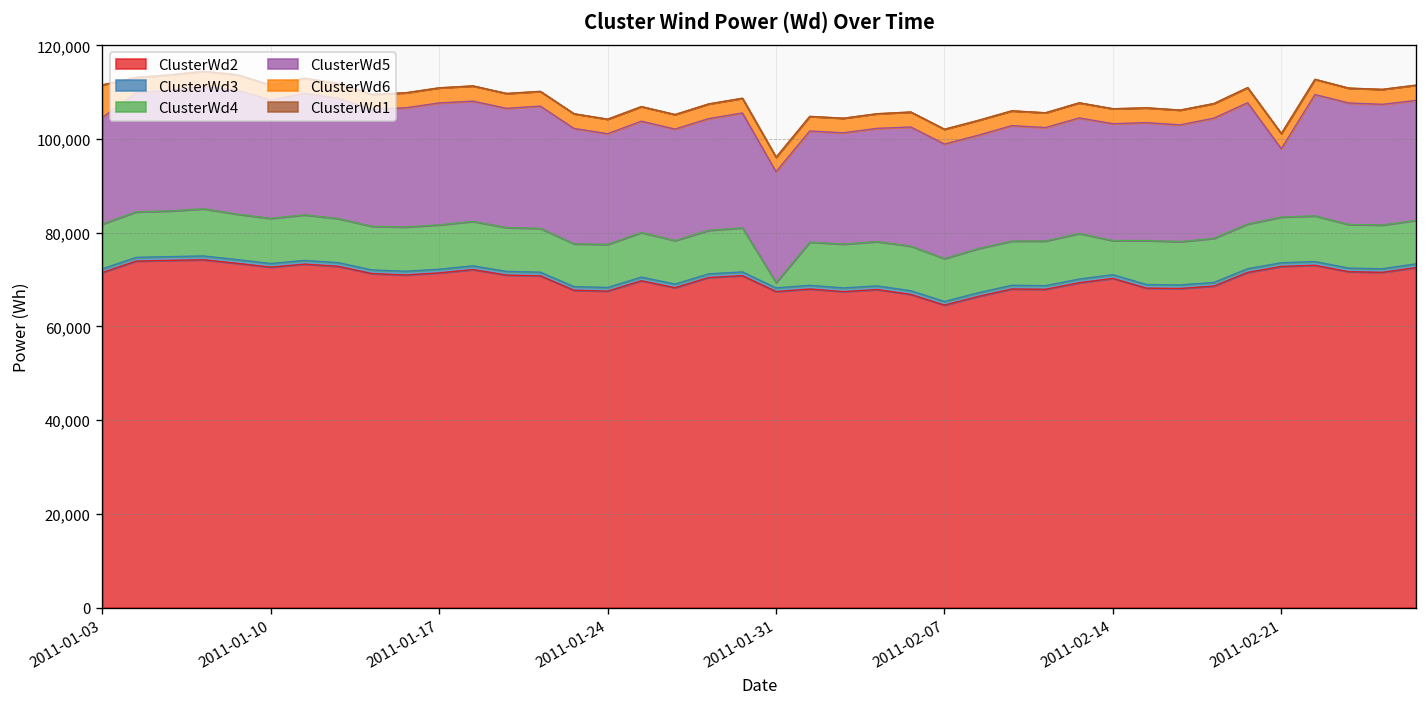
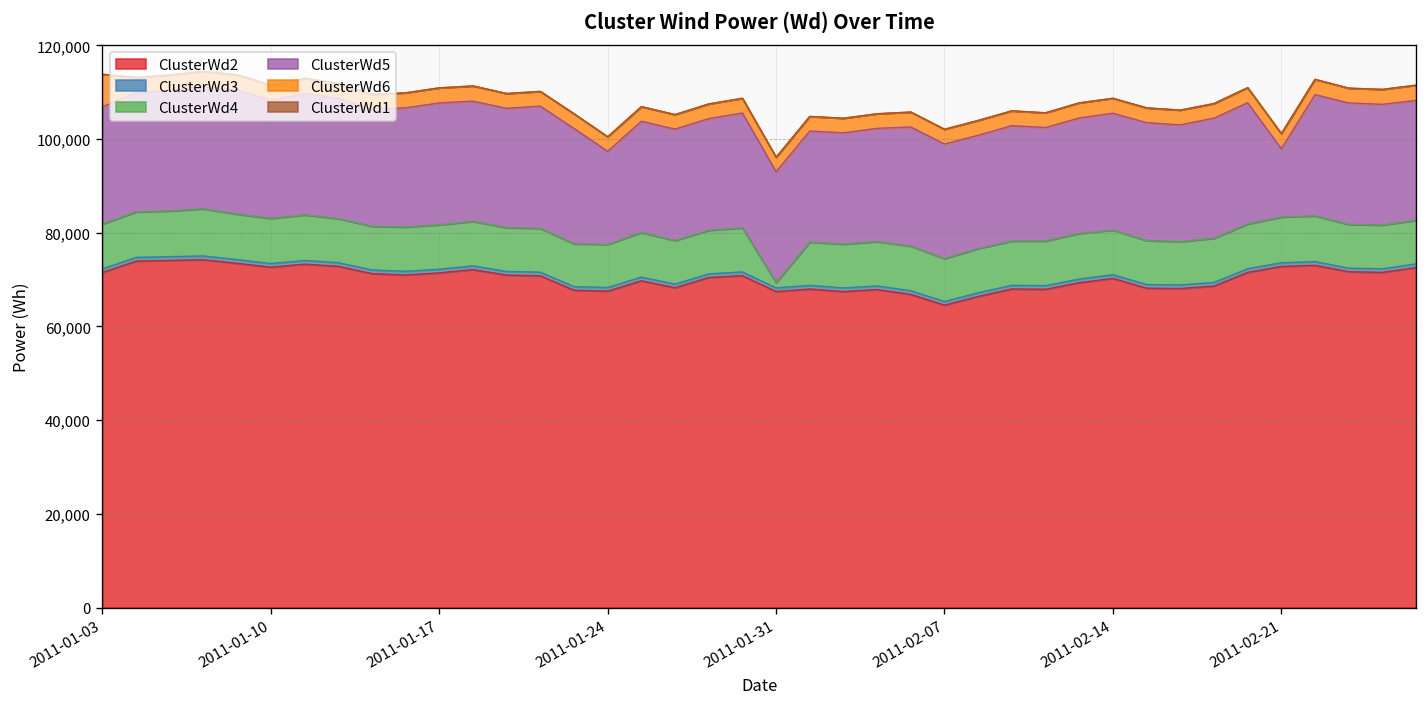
  {
    "ClusterWd2": {
      "2011-01-03": "72,000",
      "2011-01-10": "73,000",
      "2011-01-17": "71,000",
      "2011-01-24": "68,000",
      "2011-01-31": "67,000",
      "2011-02-07": "65,000",
      "2011-02-14": "70,000",
      "2011-02-21": "73,000"
    },
    "ClusterWd3": {
      "2011-01-03": "1,000",
      "2011-01-10": "1,000",
      "2011-01-17": "1,000",
      "2011-01-24": "1,000",
      "2011-01-31": "1,000",
      "2011-02-07": "1,000",
      "2011-02-14": "1,000",
      "2011-02-21": "1,000"
    },
    "ClusterWd4": {
      "2011-01-03": "10,000",
      "2011-01-10": "10,000",
      "2011-01-17": "9,000",
      "2011-01-24": "9,000",
      "2011-01-31": "1,000",
      "2011-02-07": "9,000",
-     "2011-02-14": "7,000",
+     "2011-02-14": "10,000",
      "2011-02-21": "10,000"
    },
    "ClusterWd5": {
-     "2011-01-03": "23,000",
+     "2011-01-03": "25,000",
      "2011-01-17": "26,000",
-     "2011-01-24": "24,000",
+     "2011-01-24": "20,000",
      "2011-01-31": "24,000",
      "2011-02-07": "24,000",
      "2011-02-14": "25,000",
      "2011-02-21": "15,000"
    }
  }
